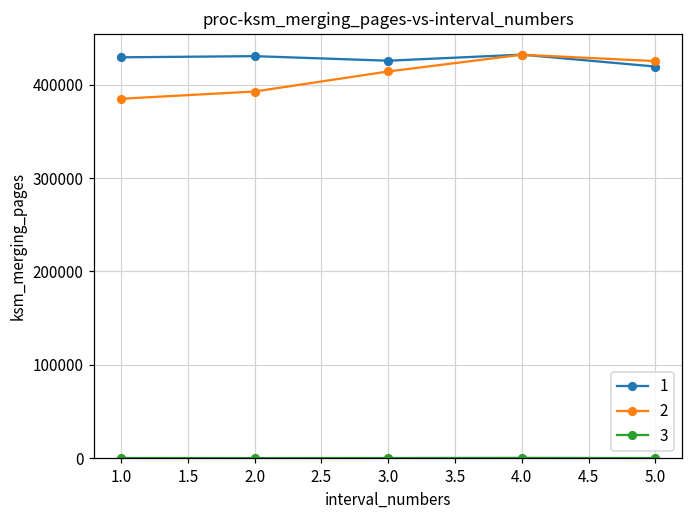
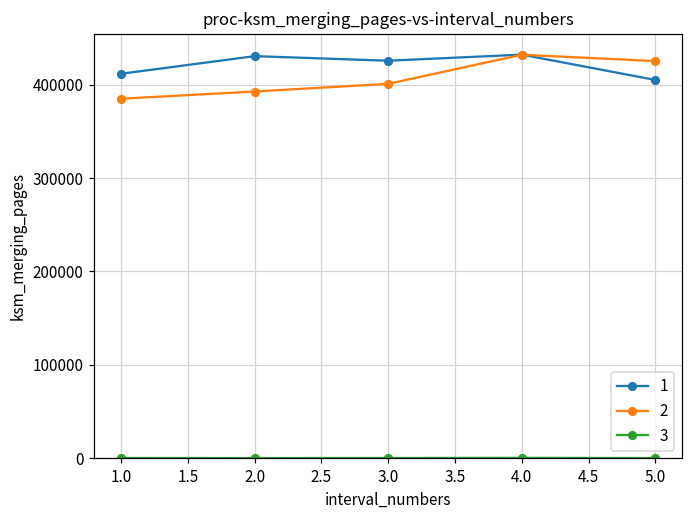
  {
    "1": {
-     "1.0": 430000,
+     "1.0": 410000,
      "2.0": 430000,
      "3.0": 430000,
-     "5.0": 420000
+     "5.0": 400000
    },
    "2": {
      "1.0": 380000,
      "2.0": 390000,
-     "3.0": 410000,
+     "3.0": 400000,
      "5.0": 430000
    },
    "3": {
      "1.0": 0,
      "2.0": 0,
      "3.0": 0,
      "4.0": 0,
      "5.0": 0
    }
  }
